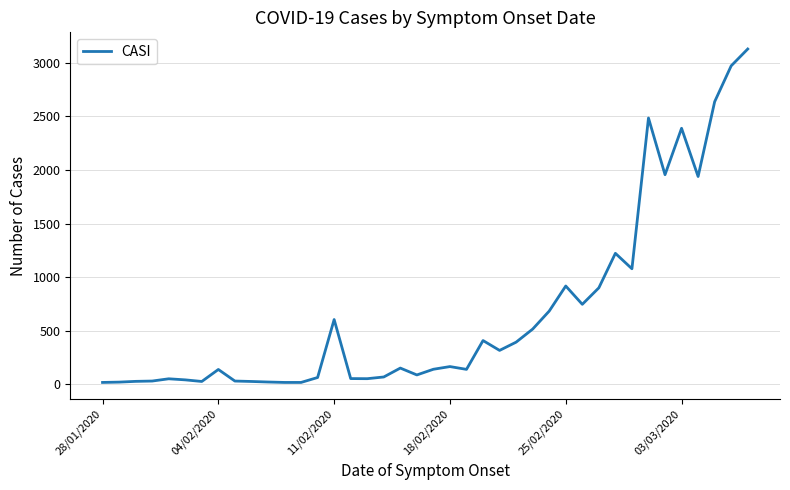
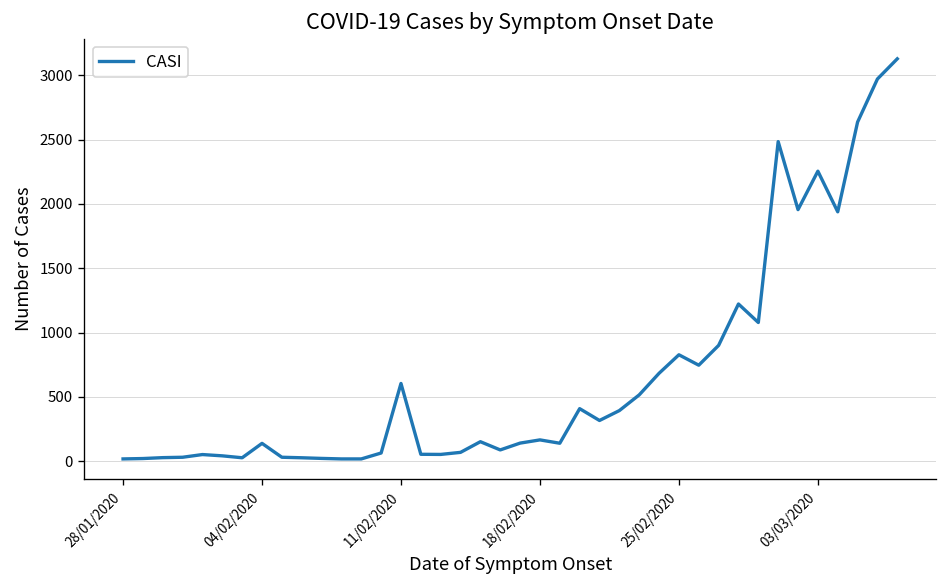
  {
    "28/01/2020": 20,
    "04/02/2020": 140,
    "11/02/2020": 600,
    "18/02/2020": 170,
-   "25/02/2020": 920,
-   "03/03/2020": 2390
+   "25/02/2020": 830,
+   "03/03/2020": 2260
  }
